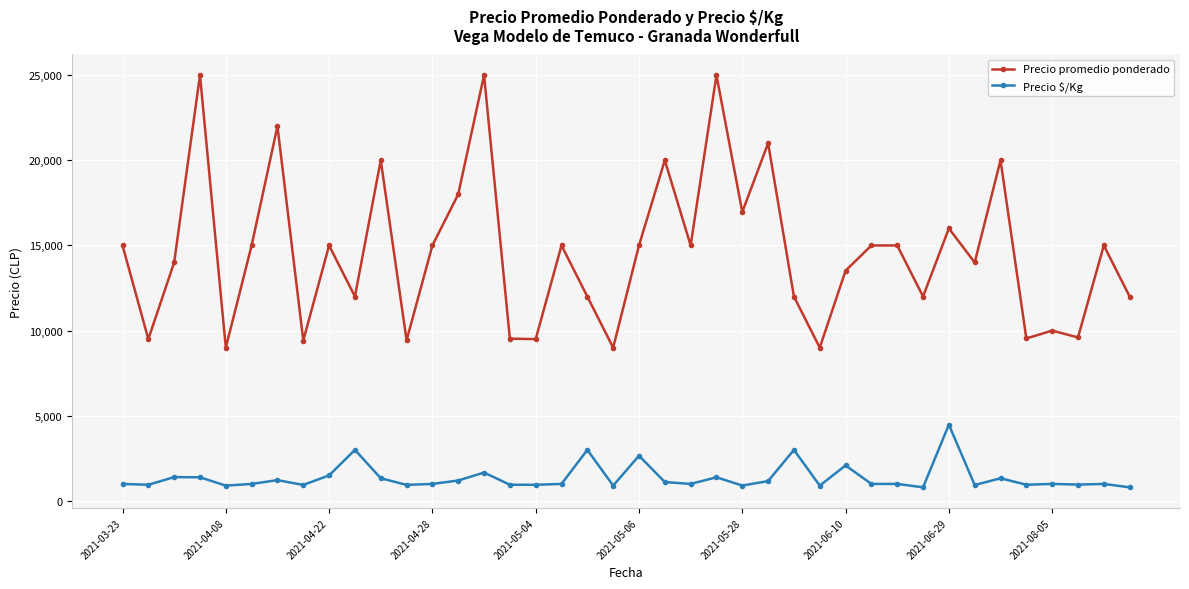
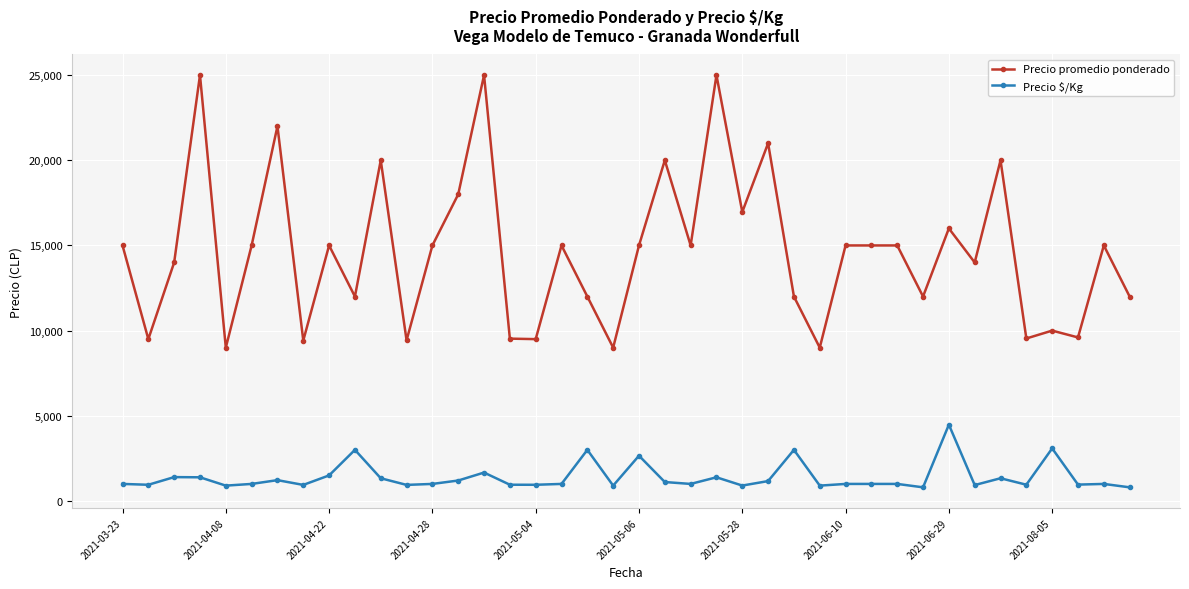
  {
    "Precio promedio ponderado": {
      "2021-03-23": "15,000",
      "2021-05-06": "15,000",
      "2021-05-28": "17,000",
-     "2021-06-10": "13,500",
+     "2021-06-10": "15,000",
      "2021-06-29": "16,000",
      "2021-08-05": "10,000"
    },
    "Precio $/Kg": {
      "2021-03-23": "1,000",
      "2021-05-06": "2,700",
      "2021-05-28": "900",
-     "2021-06-10": "2,100",
+     "2021-06-10": "1,000",
      "2021-06-29": "4,500",
-     "2021-08-05": "1,000"
+     "2021-08-05": "3,100"
    }
  }
